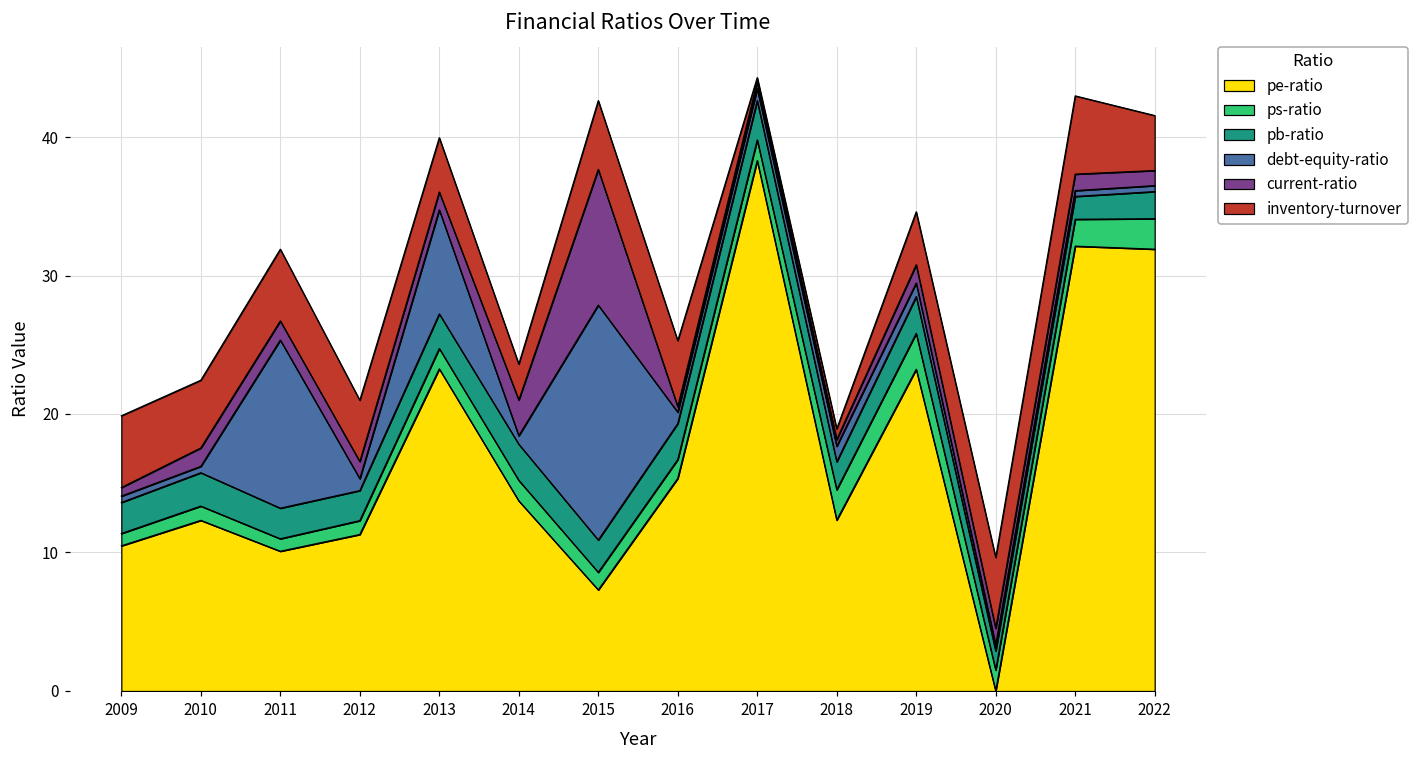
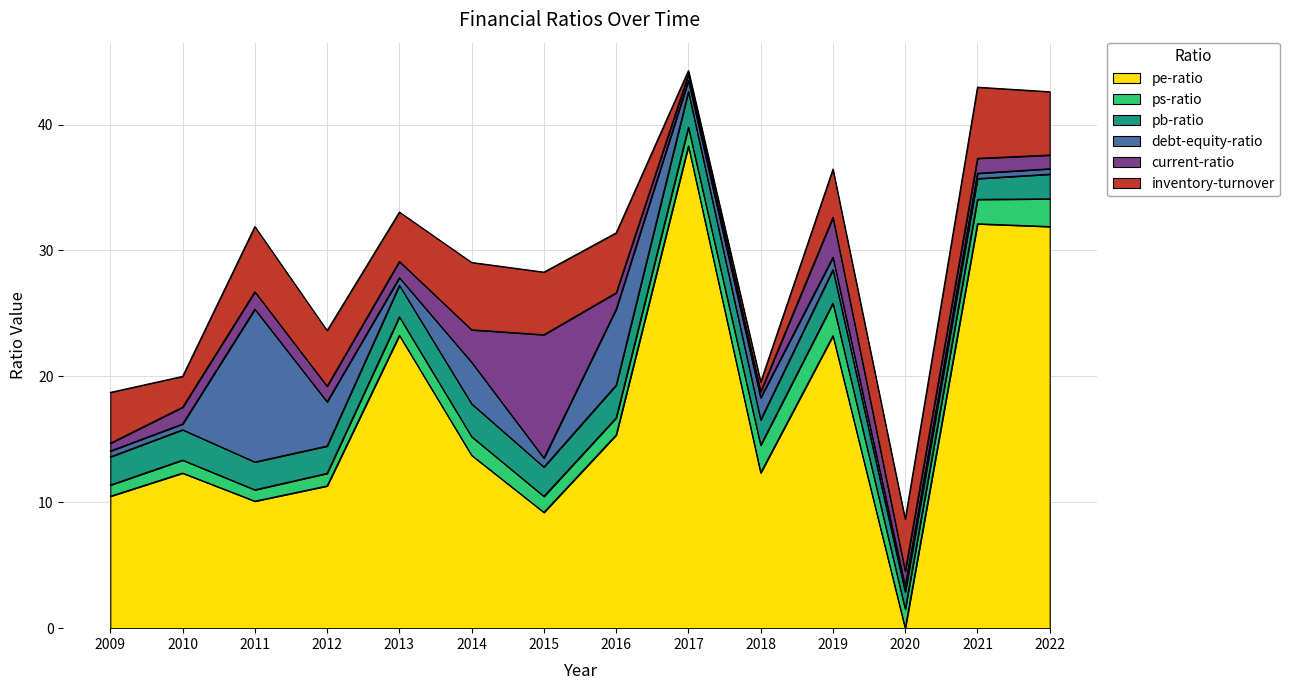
  {
    "pe-ratio": {
      "2009": 10.5,
      "2010": 12.3,
      "2011": 10.1,
      "2012": 11.3,
      "2013": 23.3,
      "2014": 13.7,
-     "2015": 7.3,
+     "2015": 9.2,
      "2016": 15.4,
      "2017": 38.3,
      "2018": 12.3,
      "2019": 23.2,
      "2020": 0.0,
      "2021": 32.1,
      "2022": 31.9
    },
    "debt-equity-ratio": {
      "2009": 14.1,
      "2010": 16.2,
      "2011": 25.3,
-     "2012": 0.9,
-     "2013": 7.5,
-     "2014": 0.6,
-     "2015": 17.0,
-     "2016": 0.8,
+     "2012": 3.5,
+     "2013": 0.6,
+     "2014": 3.3,
+     "2015": 0.7,
+     "2016": 6.0,
      "2017": 43.5,
-     "2018": 1.1,
+     "2018": 1.8,
      "2019": 29.5,
      "2020": 3.3,
      "2021": 36.1,
      "2022": 36.5
    },
    "current-ratio": {
      "2009": 14.7,
      "2010": 17.5,
      "2011": 26.7,
-     "2016": 0.4,
+     "2016": 1.3,
      "2017": 44.0,
-     "2019": 1.3,
+     "2019": 3.2,
      "2020": 4.5,
      "2021": 37.3,
      "2022": 37.6
    },
    "inventory-turnover": {
-     "2009": 5.2,
-     "2010": 4.9,
+     "2009": 4.0,
+     "2010": 2.4,
      "2011": 5.2,
      "2012": 4.4,
      "2013": 3.9,
-     "2014": 2.6,
+     "2014": 5.4,
      "2015": 5.0,
      "2016": 4.8,
      "2017": 0.3,
      "2018": 0.8,
      "2019": 3.8,
-     "2020": 5.1,
+     "2020": 4.1,
      "2021": 5.6,
-     "2022": 4.0
+     "2022": 5.0
    }
  }
